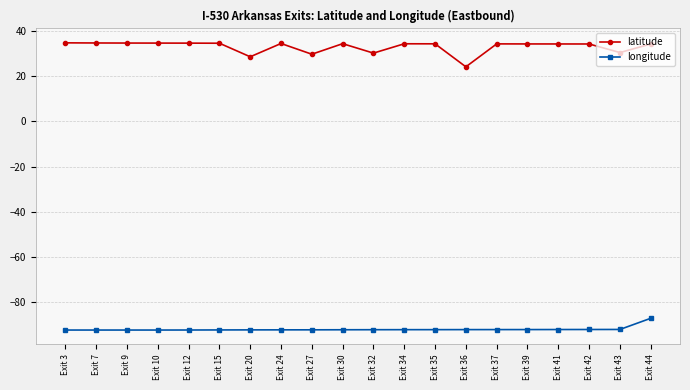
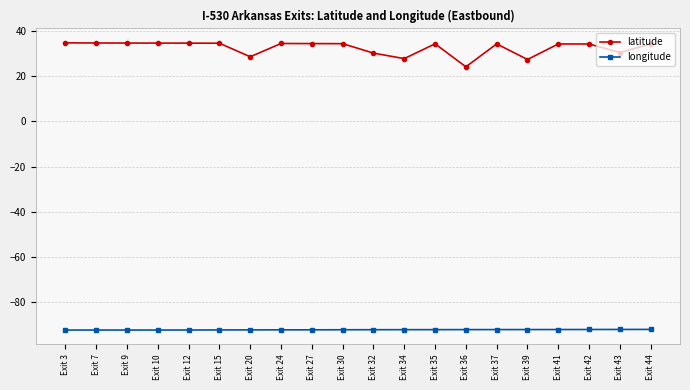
  {
    "latitude": {
      "Exit 3": 35,
      "Exit 7": 35,
      "Exit 9": 35,
      "Exit 10": 35,
      "Exit 12": 35,
      "Exit 15": 35,
      "Exit 20": 29,
      "Exit 24": 34,
-     "Exit 27": 30,
+     "Exit 27": 34,
      "Exit 30": 34,
      "Exit 32": 30,
-     "Exit 34": 34,
+     "Exit 34": 28,
      "Exit 35": 34,
      "Exit 36": 24,
      "Exit 37": 34,
-     "Exit 39": 34,
+     "Exit 39": 27,
      "Exit 41": 34,
      "Exit 42": 34
    },
    "longitude": {
      "Exit 3": -92,
      "Exit 7": -92,
      "Exit 9": -92,
      "Exit 10": -92,
      "Exit 12": -92,
      "Exit 15": -92,
      "Exit 20": -92,
      "Exit 24": -92,
      "Exit 27": -92,
      "Exit 30": -92,
      "Exit 32": -92,
      "Exit 34": -92,
      "Exit 35": -92,
      "Exit 36": -92,
      "Exit 37": -92,
      "Exit 39": -92,
      "Exit 41": -92,
      "Exit 42": -92,
      "Exit 43": -92,
-     "Exit 44": -87
+     "Exit 44": -92
    }
  }
